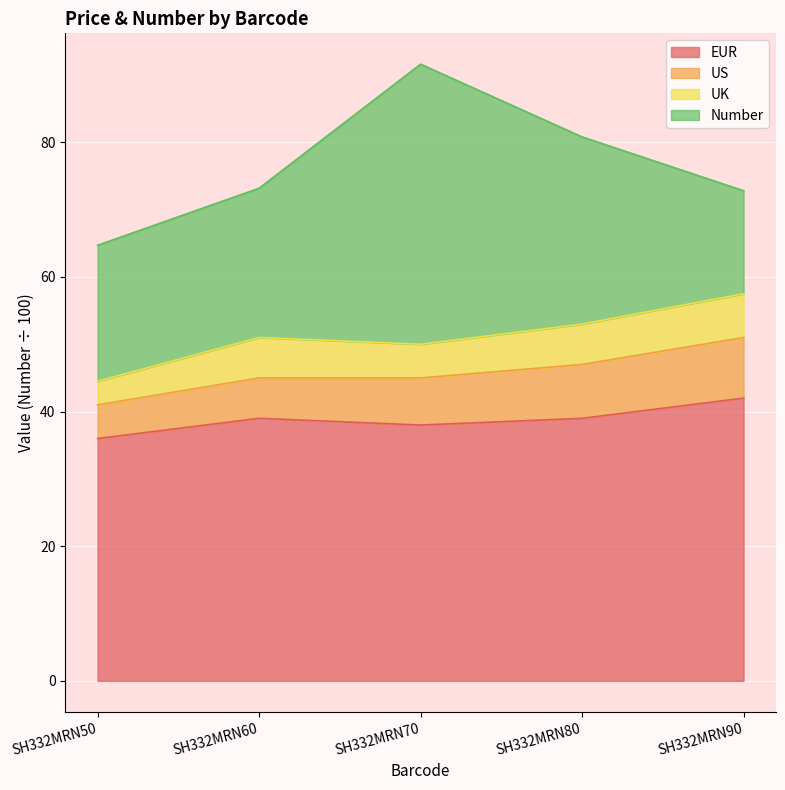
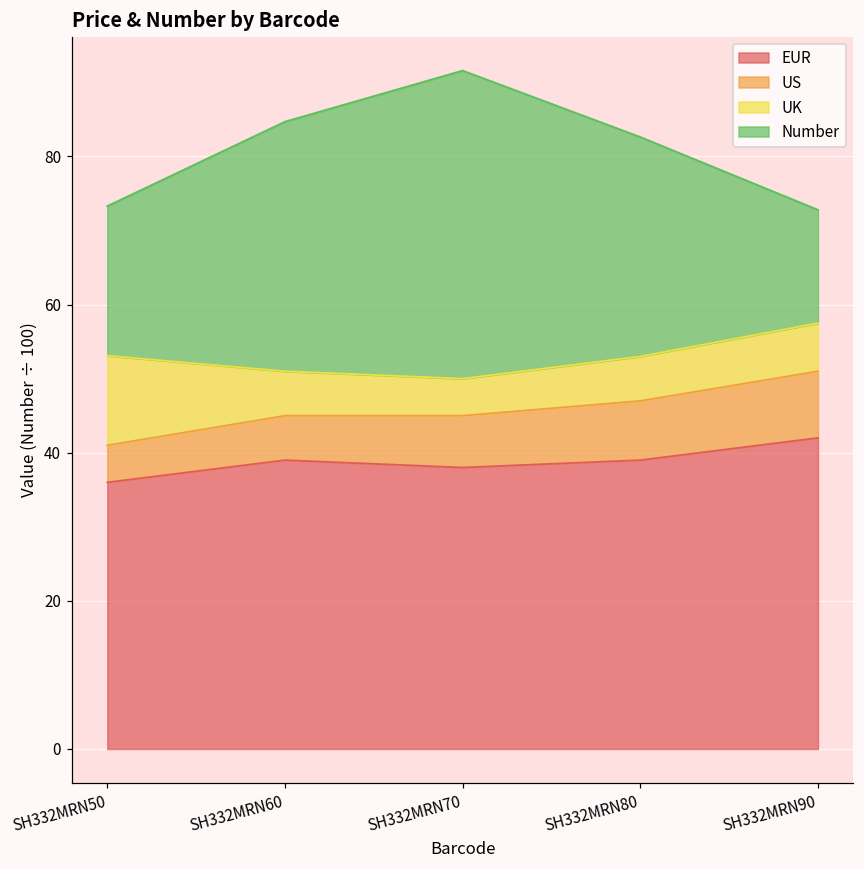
  {
    "EUR": {
      "SH332MRN50": 36,
      "SH332MRN60": 39,
      "SH332MRN70": 38,
      "SH332MRN80": 39,
      "SH332MRN90": 42
    },
    "US": {
      "SH332MRN50": 5,
      "SH332MRN60": 6,
      "SH332MRN70": 7,
      "SH332MRN80": 8,
      "SH332MRN90": 9
    },
    "UK": {
-     "SH332MRN50": 4,
+     "SH332MRN50": 12,
      "SH332MRN60": 6,
      "SH332MRN70": 5,
      "SH332MRN80": 6,
      "SH332MRN90": 7
    },
    "Number": {
      "SH332MRN50": 20,
-     "SH332MRN60": 22,
+     "SH332MRN60": 34,
      "SH332MRN70": 42,
-     "SH332MRN80": 28,
+     "SH332MRN80": 30,
      "SH332MRN90": 15
    }
  }
